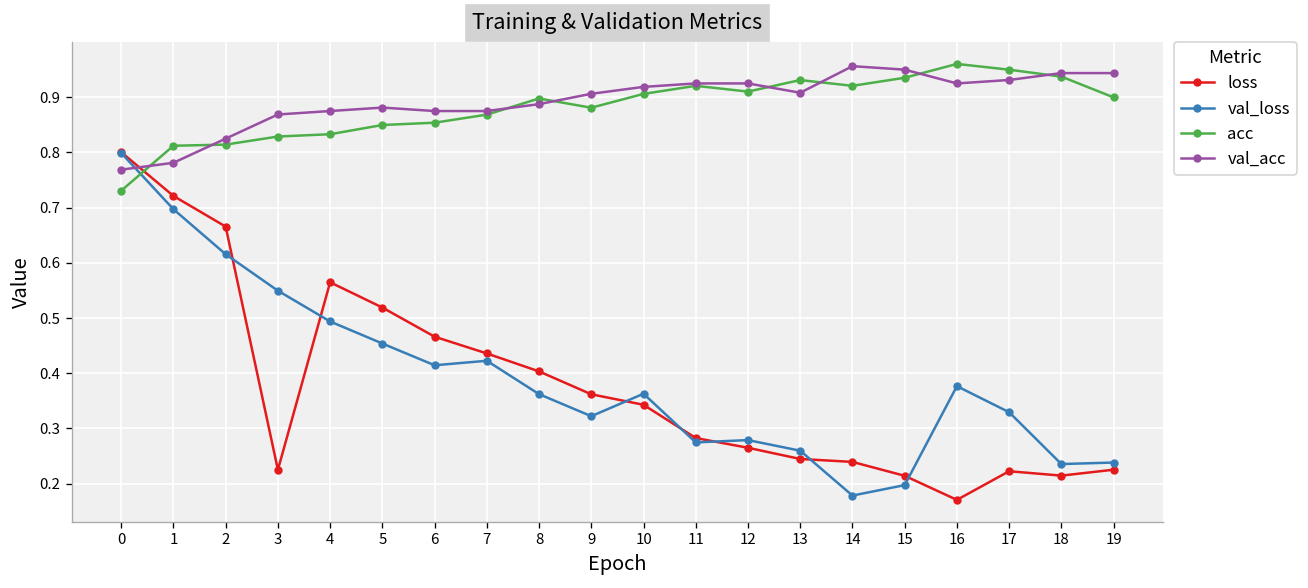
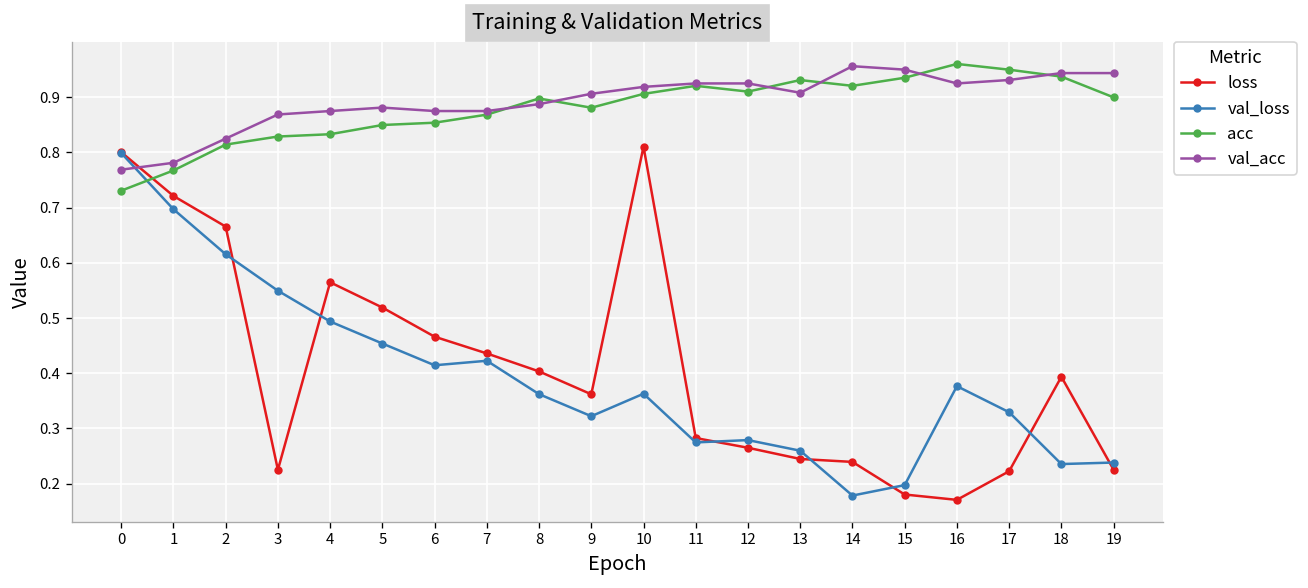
  {
    "loss": {
      "1": 0.72,
      "2": 0.67,
      "3": 0.23,
      "4": 0.56,
      "5": 0.52,
      "6": 0.47,
      "7": 0.44,
      "8": 0.40,
      "9": 0.36,
-     "10": 0.34,
+     "10": 0.81,
      "11": 0.28,
      "12": 0.26,
      "13": 0.24,
      "14": 0.24,
-     "15": 0.21,
+     "15": 0.18,
      "16": 0.17,
      "17": 0.22,
-     "18": 0.21,
+     "18": 0.39,
      "19": 0.23
    },
    "val_loss": {
      "1": 0.70,
      "2": 0.62,
      "3": 0.55,
      "4": 0.49,
      "5": 0.45,
      "6": 0.41,
      "7": 0.42,
      "8": 0.36,
      "9": 0.32,
      "10": 0.36,
      "11": 0.27,
      "12": 0.28,
      "13": 0.26,
      "14": 0.18,
      "15": 0.20,
      "16": 0.38,
      "17": 0.33,
      "18": 0.24,
      "19": 0.24
    },
    "acc": {
      "0": 0.73,
-     "1": 0.81,
+     "1": 0.77,
      "2": 0.81,
      "3": 0.83,
      "4": 0.83,
      "5": 0.85,
      "6": 0.85,
      "7": 0.87,
      "8": 0.90,
      "9": 0.88,
      "10": 0.91,
      "12": 0.91,
      "13": 0.93,
      "14": 0.92,
      "15": 0.94,
      "16": 0.96,
      "17": 0.95,
      "18": 0.94,
      "19": 0.90
    },
    "val_acc": {
      "0": 0.77,
      "1": 0.78,
      "2": 0.82,
      "3": 0.87,
      "4": 0.88,
      "5": 0.88,
      "6": 0.88,
      "7": 0.88,
      "8": 0.89,
      "9": 0.91,
      "10": 0.92,
      "12": 0.93,
      "13": 0.91,
      "14": 0.96,
      "15": 0.95,
      "16": 0.93,
      "17": 0.93,
      "18": 0.94,
      "19": 0.94
    }
  }
